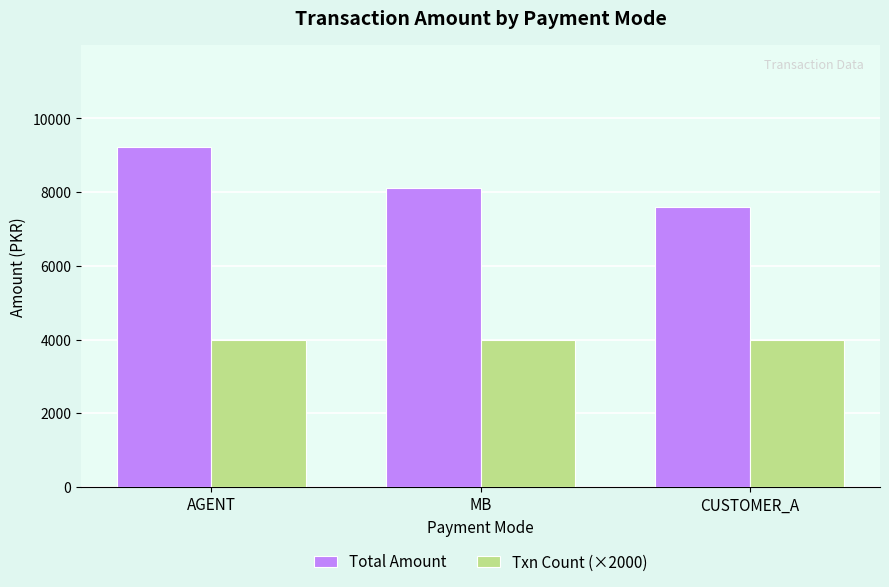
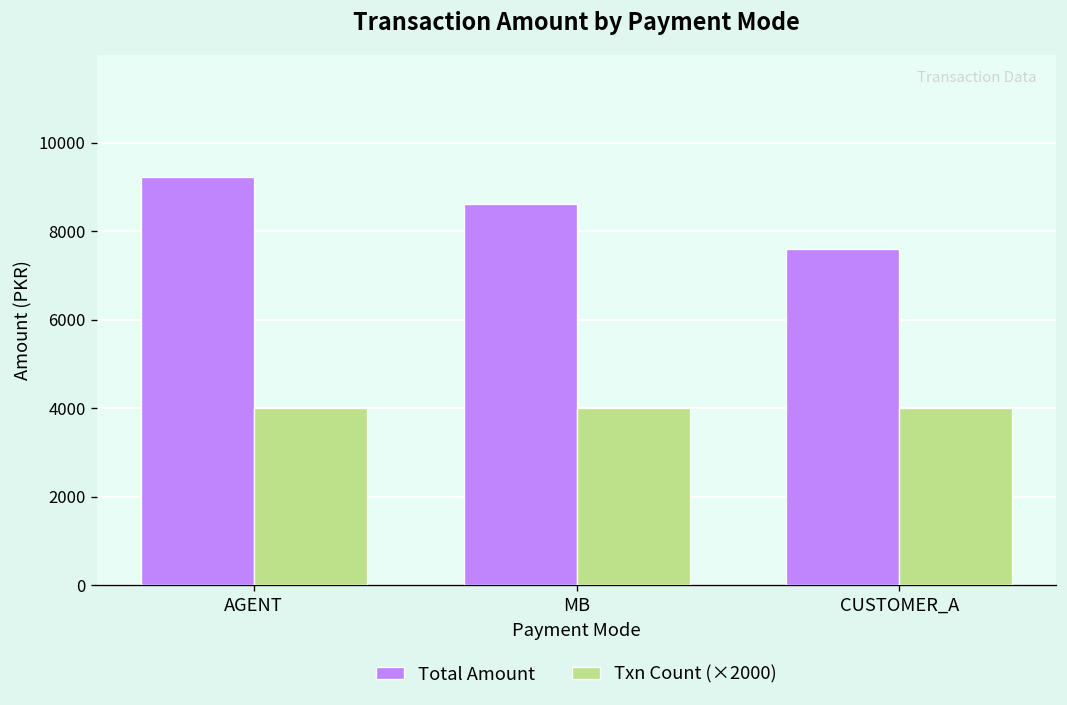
  {
    "Total Amount": {
      "AGENT": 9200,
-     "MB": 8100,
+     "MB": 8600,
      "CUSTOMER_A": 7600
    },
    "Txn Count (×2000)": {
      "AGENT": 4000,
      "MB": 4000,
      "CUSTOMER_A": 4000
    }
  }
